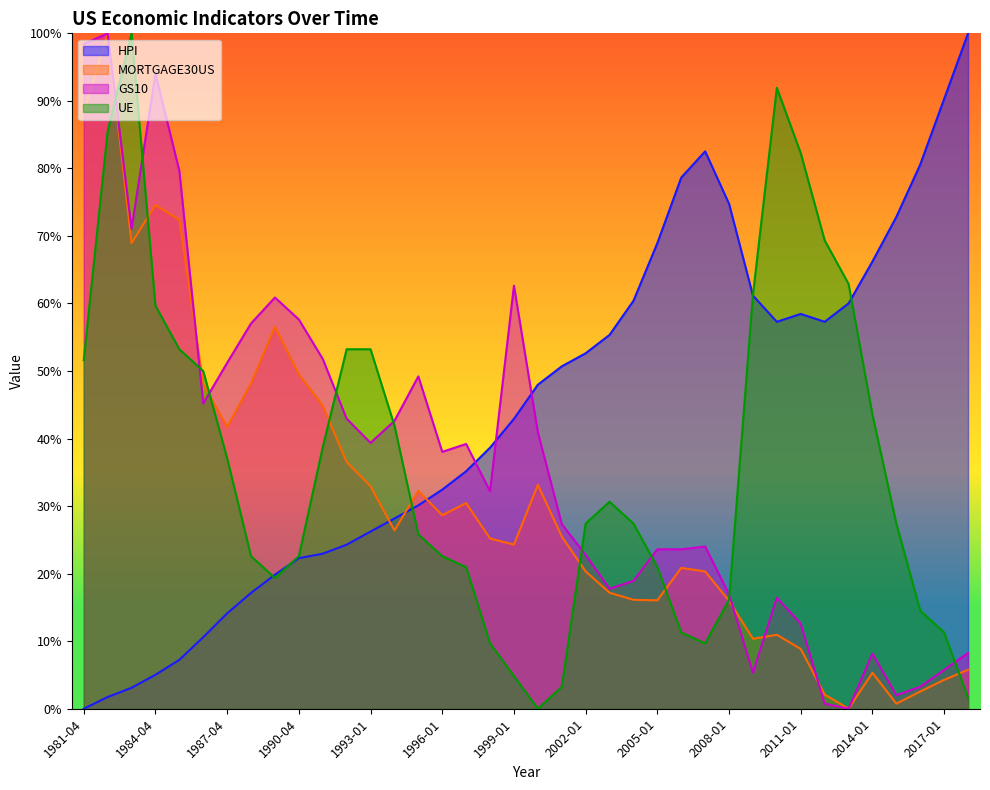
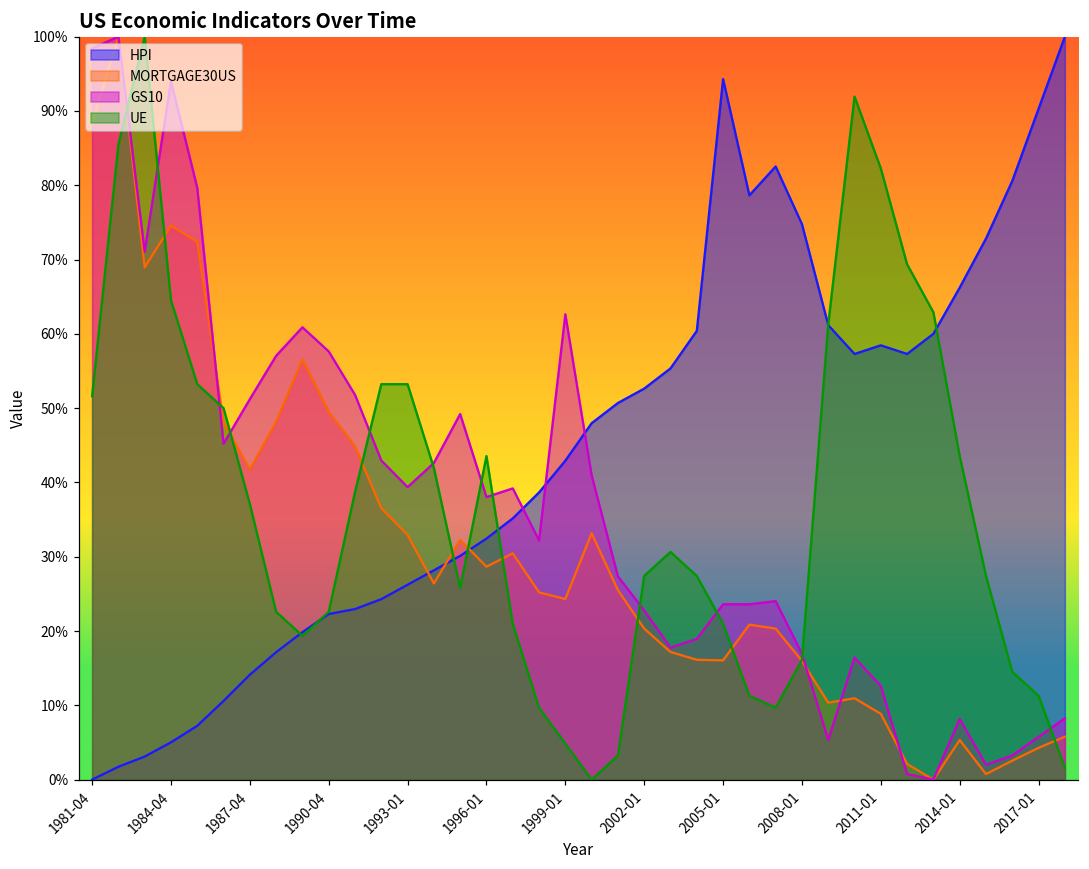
  {
    "HPI": {
      "1981-04": "0%",
      "1984-04": "5%",
      "1987-04": "14%",
      "1993-01": "26%",
      "1996-01": "32%",
      "1999-01": "43%",
      "2002-01": "53%",
-     "2005-01": "69%",
+     "2005-01": "94%",
      "2008-01": "75%",
      "2011-01": "58%",
      "2014-01": "66%",
      "2017-01": "90%"
    },
    "MORTGAGE30US": {
      "1984-04": "75%",
      "1987-04": "42%",
      "1990-04": "50%",
      "1993-01": "33%",
      "1996-01": "29%",
      "1999-01": "24%",
      "2002-01": "20%",
      "2005-01": "16%",
      "2011-01": "9%",
      "2014-01": "5%",
      "2017-01": "4%"
    },
    "GS10": {
      "1987-04": "51%",
      "1990-04": "58%",
      "1993-01": "39%",
      "1996-01": "38%",
      "1999-01": "63%",
      "2002-01": "23%",
      "2005-01": "24%",
      "2008-01": "17%",
      "2011-01": "13%",
      "2014-01": "8%",
      "2017-01": "6%"
    },
    "UE": {
      "1981-04": "52%",
-     "1984-04": "60%",
+     "1984-04": "65%",
      "1987-04": "37%",
      "1993-01": "53%",
-     "1996-01": "23%",
+     "1996-01": "44%",
      "1999-01": "5%",
      "2002-01": "27%",
      "2005-01": "21%",
      "2011-01": "82%",
      "2014-01": "44%",
      "2017-01": "11%"
    }
  }
